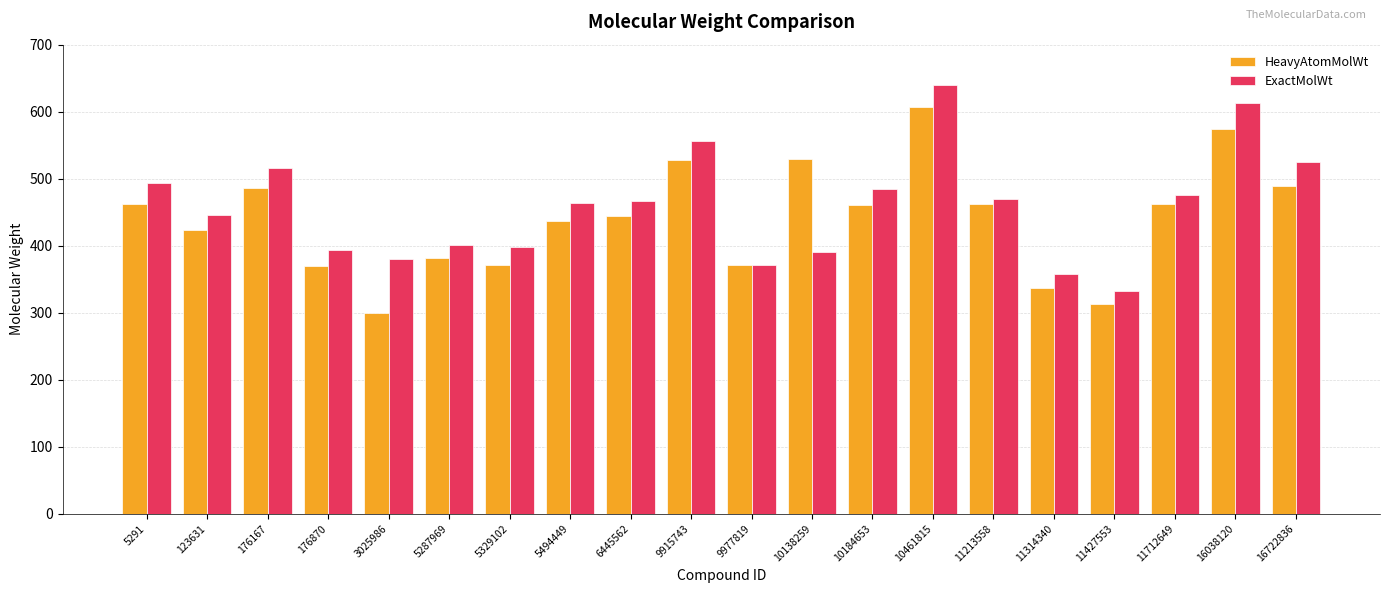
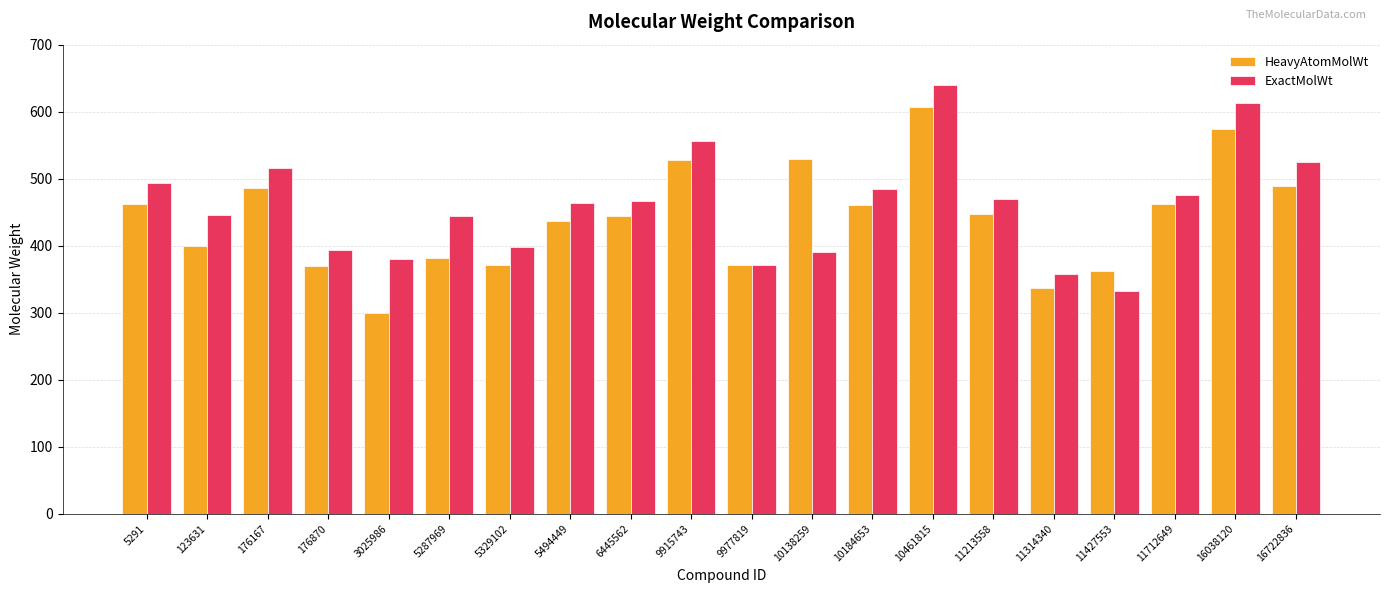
  {
    "HeavyAtomMolWt": {
      "5291": 460,
-     "123631": 420,
+     "123631": 400,
      "176167": 490,
      "176870": 370,
      "3025986": 300,
      "5287969": 380,
      "5329102": 370,
      "5494449": 440,
      "6445562": 440,
      "9915743": 530,
      "9977819": 370,
      "10138259": 530,
      "10184653": 460,
      "10461815": 610,
-     "11213558": 460,
+     "11213558": 450,
      "11314340": 340,
-     "11427553": 310,
+     "11427553": 360,
      "11712649": 460,
      "16038120": 570,
      "16722836": 490
    },
    "ExactMolWt": {
      "5291": 490,
      "123631": 450,
      "176167": 520,
      "176870": 390,
      "3025986": 380,
-     "5287969": 400,
+     "5287969": 440,
      "5329102": 400,
      "5494449": 460,
      "6445562": 470,
      "9915743": 560,
      "9977819": 370,
      "10138259": 390,
      "10184653": 490,
      "10461815": 640,
      "11213558": 470,
      "11314340": 360,
      "11427553": 330,
      "11712649": 480,
      "16038120": 610,
      "16722836": 520
    }
  }
